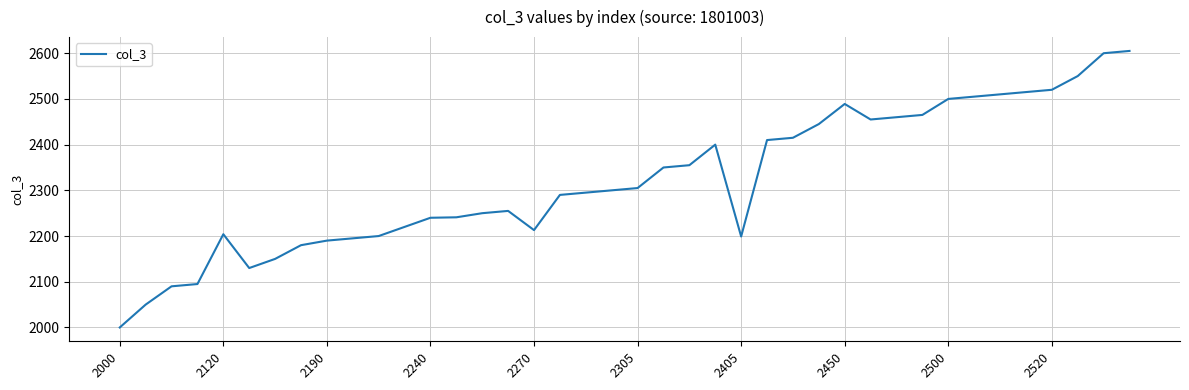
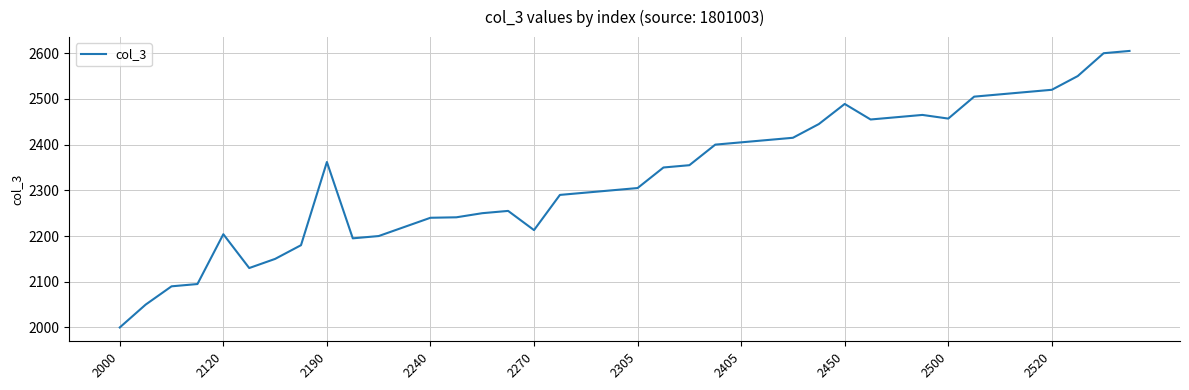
  {
    "2000": 2000,
    "2120": 2200,
-   "2190": 2190,
+   "2190": 2360,
    "2240": 2240,
    "2270": 2210,
    "2305": 2310,
-   "2405": 2200,
+   "2405": 2410,
    "2450": 2490,
-   "2500": 2500,
+   "2500": 2460,
    "2520": 2520
  }
